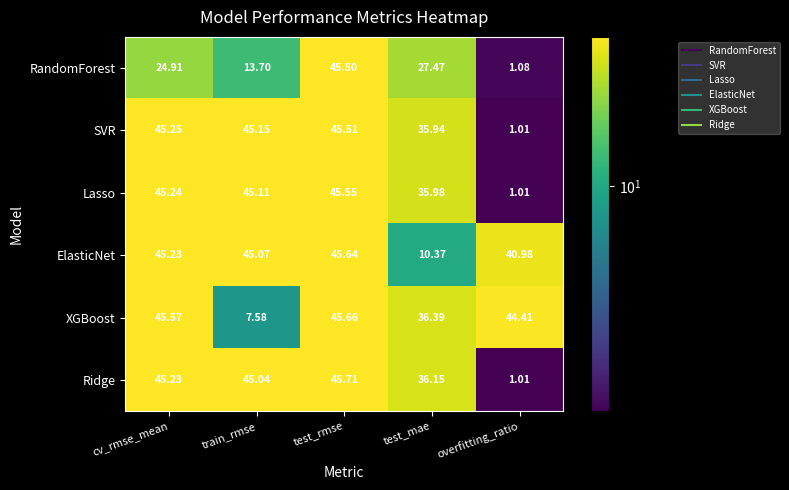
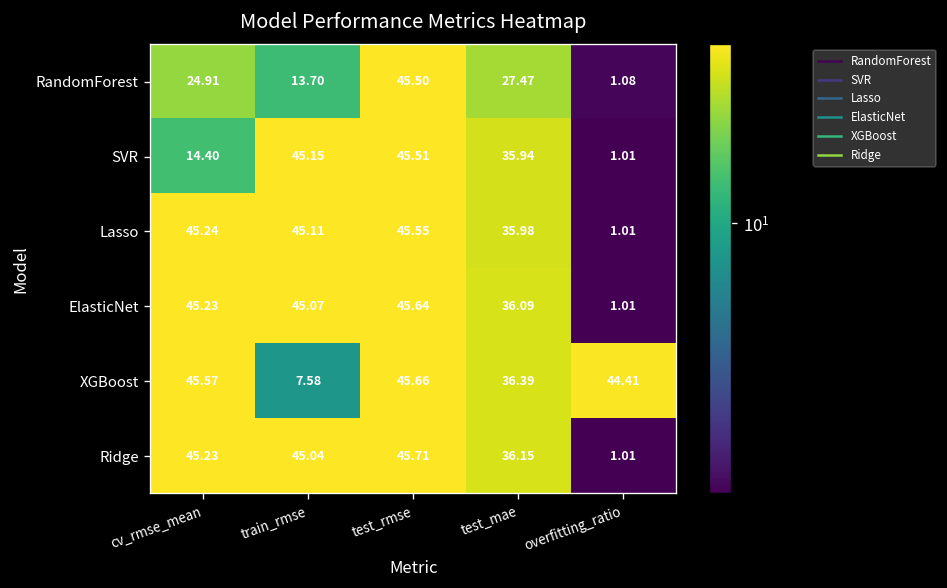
  {
    "RandomForest": {
      "cv_rmse_mean": 24.91,
      "train_rmse": 13.70,
      "test_rmse": 45.50,
      "test_mae": 27.47,
      "overfitting_ratio": 1.08
    },
    "SVR": {
-     "cv_rmse_mean": 45.25,
+     "cv_rmse_mean": 14.40,
      "train_rmse": 45.15,
      "test_rmse": 45.51,
      "test_mae": 35.94,
      "overfitting_ratio": 1.01
    },
    "Lasso": {
      "cv_rmse_mean": 45.24,
      "train_rmse": 45.11,
      "test_rmse": 45.55,
      "test_mae": 35.98,
      "overfitting_ratio": 1.01
    },
    "ElasticNet": {
      "cv_rmse_mean": 45.23,
      "train_rmse": 45.07,
      "test_rmse": 45.64,
-     "test_mae": 10.37,
-     "overfitting_ratio": 40.98
+     "test_mae": 36.09,
+     "overfitting_ratio": 1.01
    },
    "XGBoost": {
      "cv_rmse_mean": 45.57,
      "train_rmse": 7.58,
      "test_rmse": 45.66,
      "test_mae": 36.39,
      "overfitting_ratio": 44.41
    },
    "Ridge": {
      "cv_rmse_mean": 45.23,
      "train_rmse": 45.04,
      "test_rmse": 45.71,
      "test_mae": 36.15,
      "overfitting_ratio": 1.01
    }
  }
